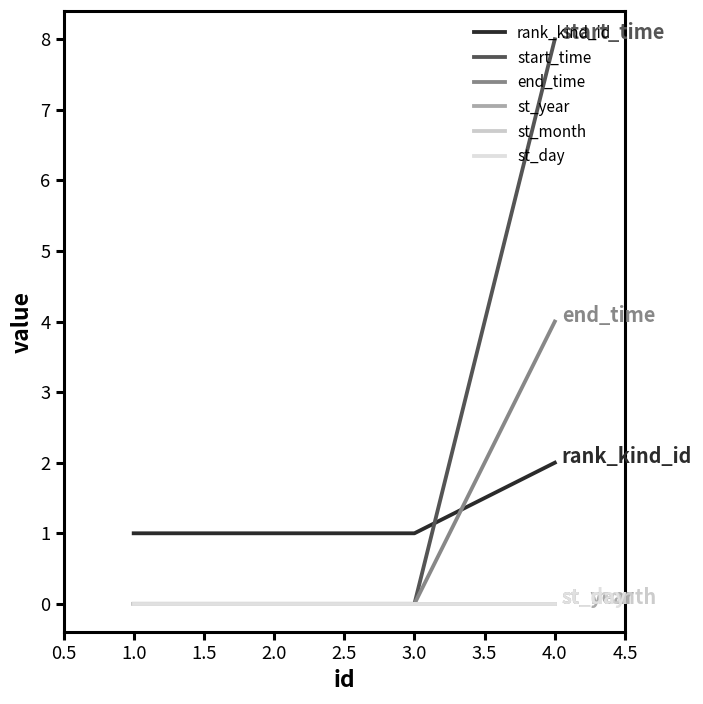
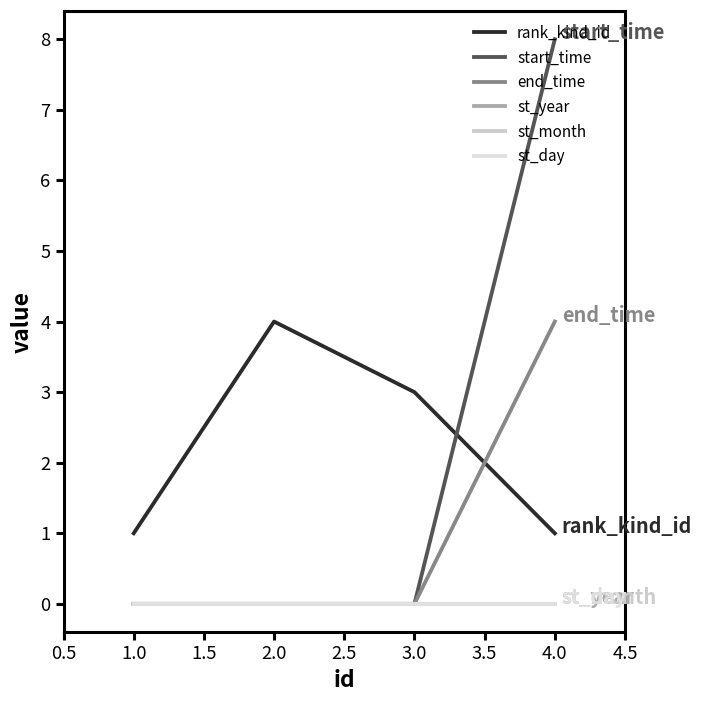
  {
    "rank_kind_id": {
      "1.0": 1,
-     "2.0": 1,
-     "3.0": 1,
-     "4.0": 2
+     "2.0": 4,
+     "3.0": 3,
+     "4.0": 1
    },
    "start_time": {
      "4.0": 8
    },
    "end_time": {
      "4.0": 4
    },
    "st_day": {
      "4.0": 0
    }
  }
